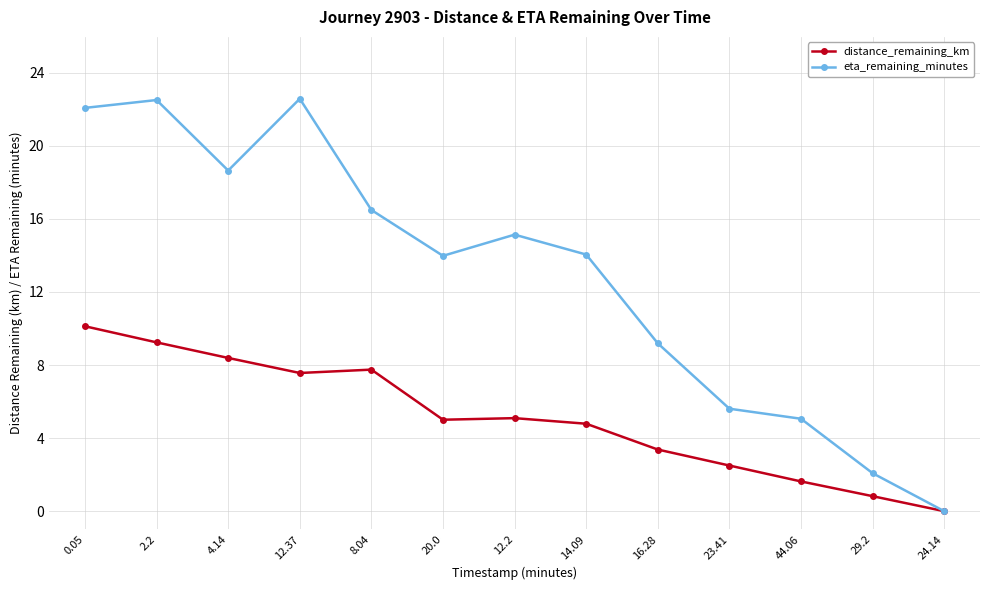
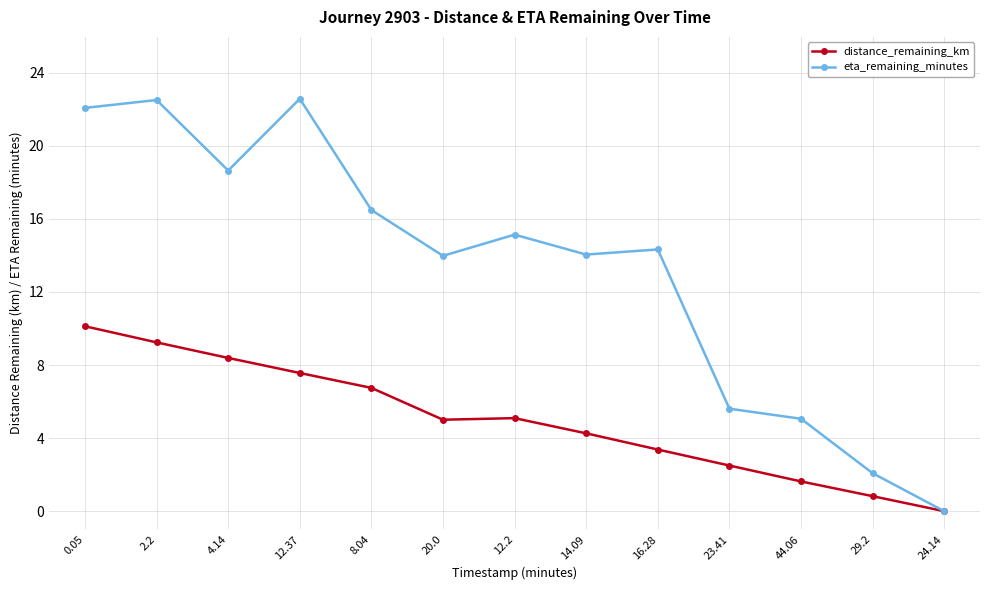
  {
    "distance_remaining_km": {
      "0.05": 10.1,
      "2.2": 9.2,
      "4.14": 8.4,
      "12.37": 7.6,
-     "8.04": 7.8,
+     "8.04": 6.8,
      "20.0": 5.0,
      "12.2": 5.1,
-     "14.09": 4.8,
+     "14.09": 4.3,
      "16.28": 3.4,
      "23.41": 2.5,
      "44.06": 1.6,
      "29.2": 0.8
    },
    "eta_remaining_minutes": {
      "0.05": 22.1,
      "2.2": 22.5,
      "4.14": 18.7,
      "12.37": 22.6,
      "8.04": 16.5,
      "20.0": 14.0,
      "12.2": 15.1,
      "14.09": 14.1,
-     "16.28": 9.2,
+     "16.28": 14.3,
      "23.41": 5.6,
      "44.06": 5.1,
      "29.2": 2.1
    }
  }
